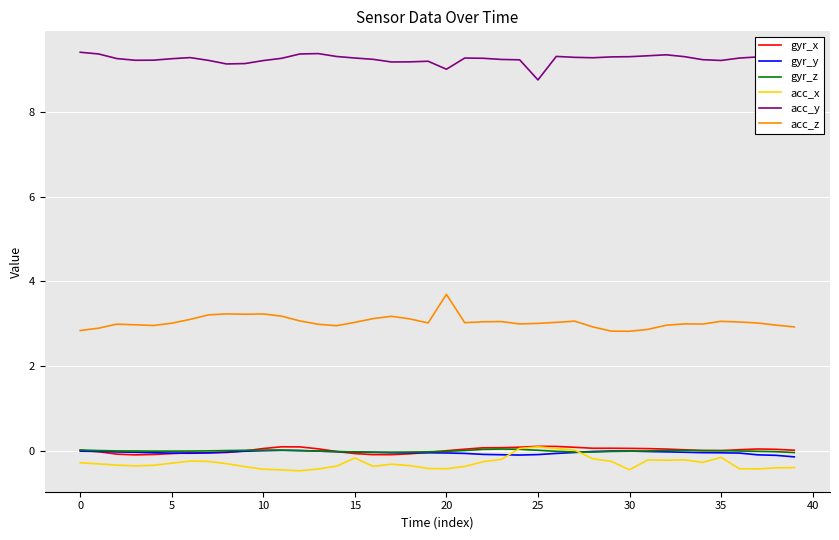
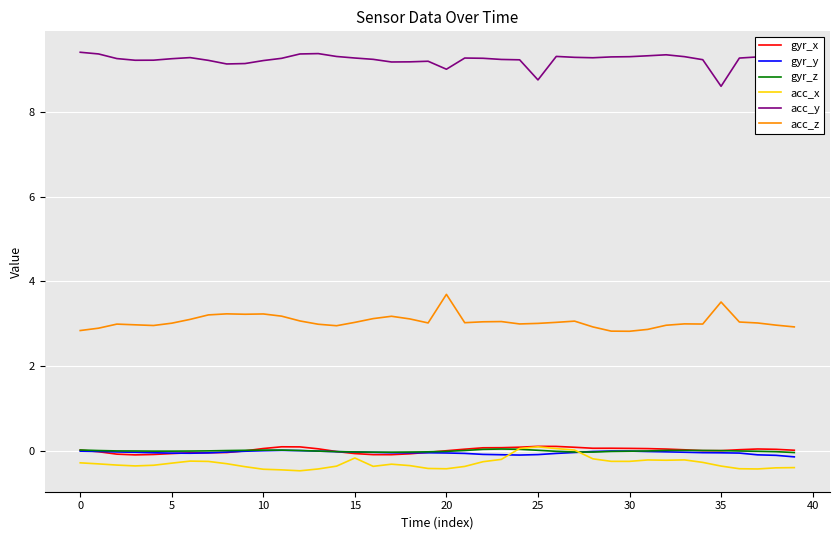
  {
    "gyr_x": {
      "30": 0.0
    },
    "gyr_y": {
      "25": -0.1
    },
    "gyr_z": {
      "25": 0.0
    },
    "acc_x": {
      "0": -0.3,
      "5": -0.3,
      "10": -0.4,
      "15": -0.2,
      "20": -0.4,
-     "30": -0.5,
-     "35": -0.2
+     "30": -0.3,
+     "35": -0.4
    },
    "acc_y": {
      "0": 9.4,
      "5": 9.3,
      "10": 9.2,
      "15": 9.3,
      "20": 9.0,
      "25": 8.8,
      "30": 9.3,
-     "35": 9.2
+     "35": 8.6
    },
    "acc_z": {
      "0": 2.8,
      "5": 3.0,
      "10": 3.2,
      "15": 3.0,
      "20": 3.7,
      "25": 3.0,
      "30": 2.8,
-     "35": 3.1
+     "35": 3.5
    }
  }
